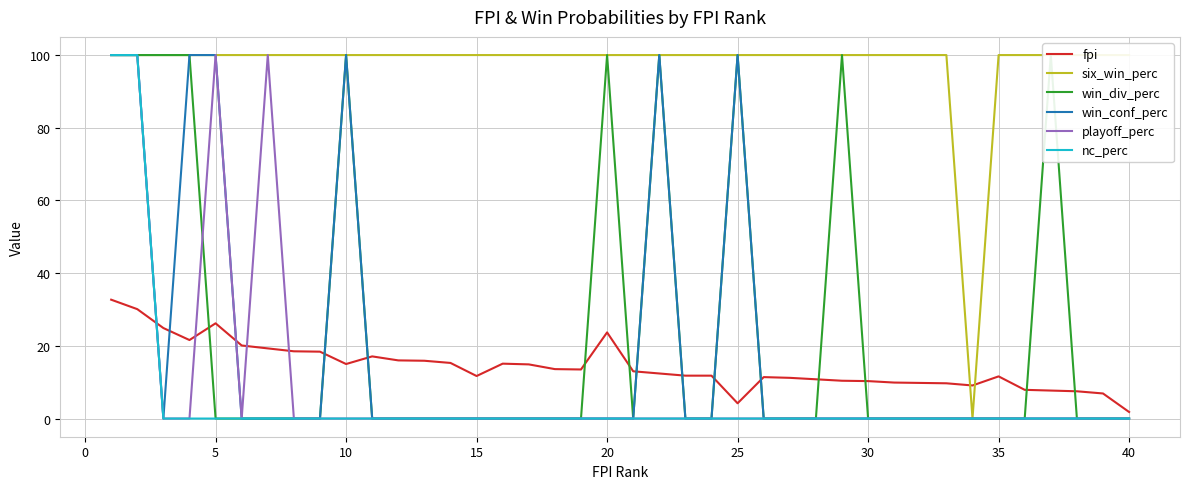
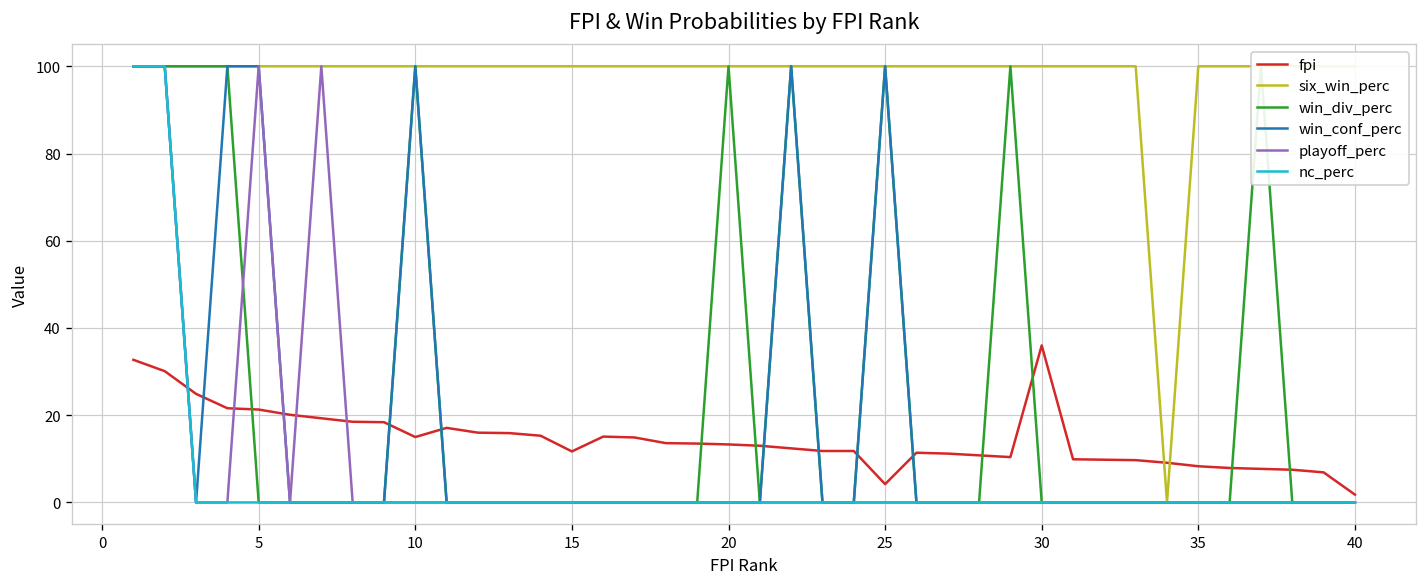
  {
    "fpi": {
-     "5": 26,
+     "5": 21,
      "10": 15,
      "15": 12,
-     "20": 24,
+     "20": 13,
      "25": 4,
-     "30": 10,
-     "35": 12,
+     "30": 36,
+     "35": 8,
      "40": 2
    },
    "six_win_perc": {
      "15": 100,
      "30": 100,
      "35": 100
    }
  }
